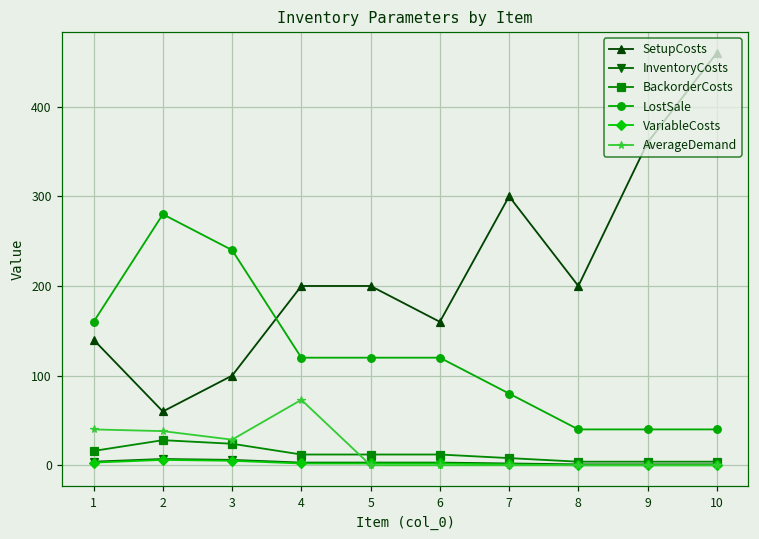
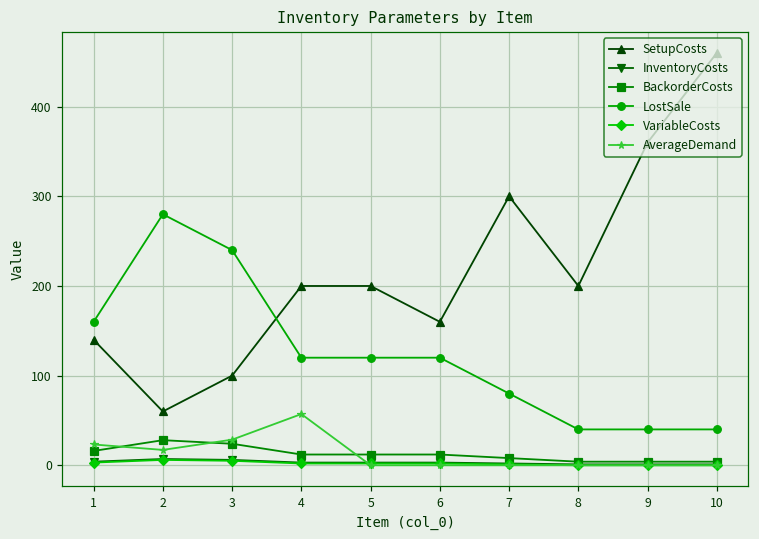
  {
    "AverageDemand": {
-     "1": 40,
-     "2": 40,
+     "1": 20,
+     "2": 20,
      "3": 30,
-     "4": 70
+     "4": 60
    }
  }
